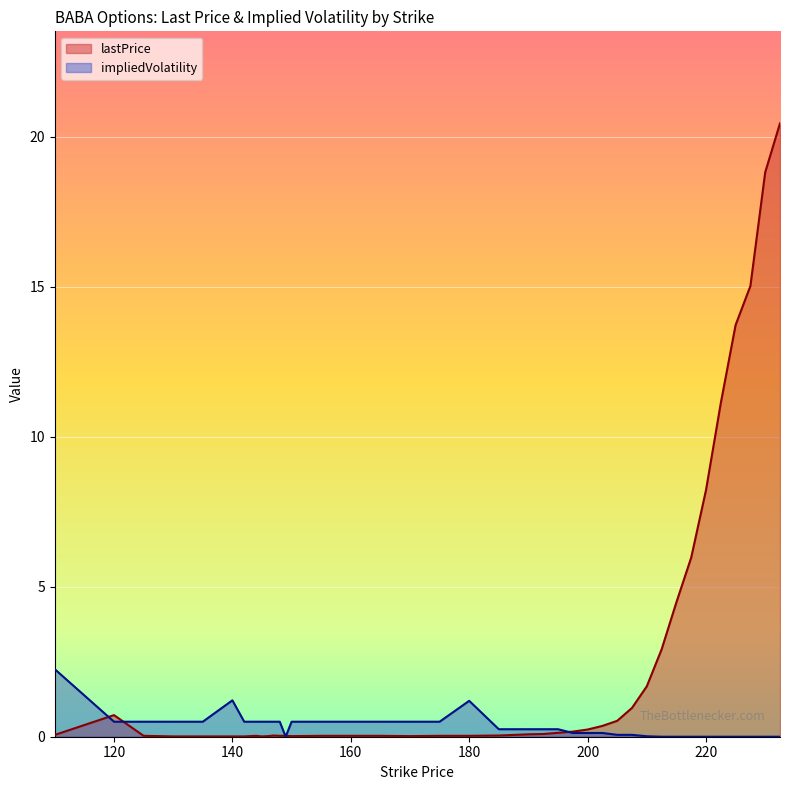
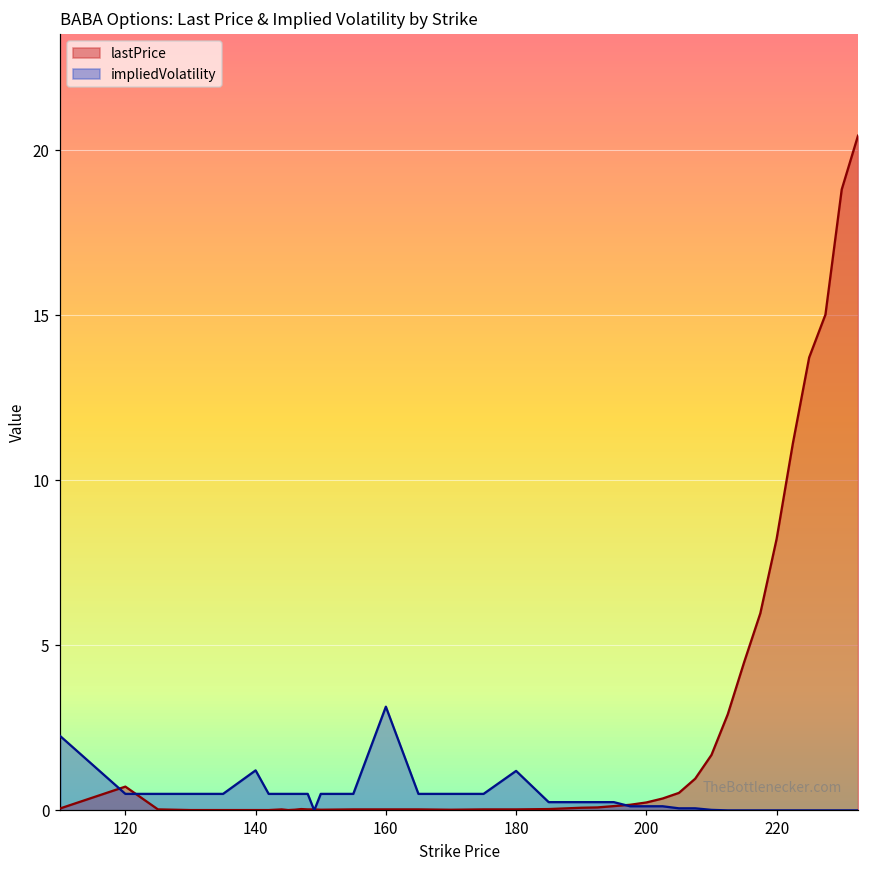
  {
    "lastPrice": {
      "120": 0.7,
      "140": 0.0,
      "160": 0.0,
      "180": 0.0,
      "200": 0.2,
      "220": 8.2
    },
    "impliedVolatility": {
      "120": 0.5,
      "140": 1.2,
-     "160": 0.5,
+     "160": 3.1,
      "180": 1.2,
      "200": 0.1,
      "220": 0.0
    }
  }
